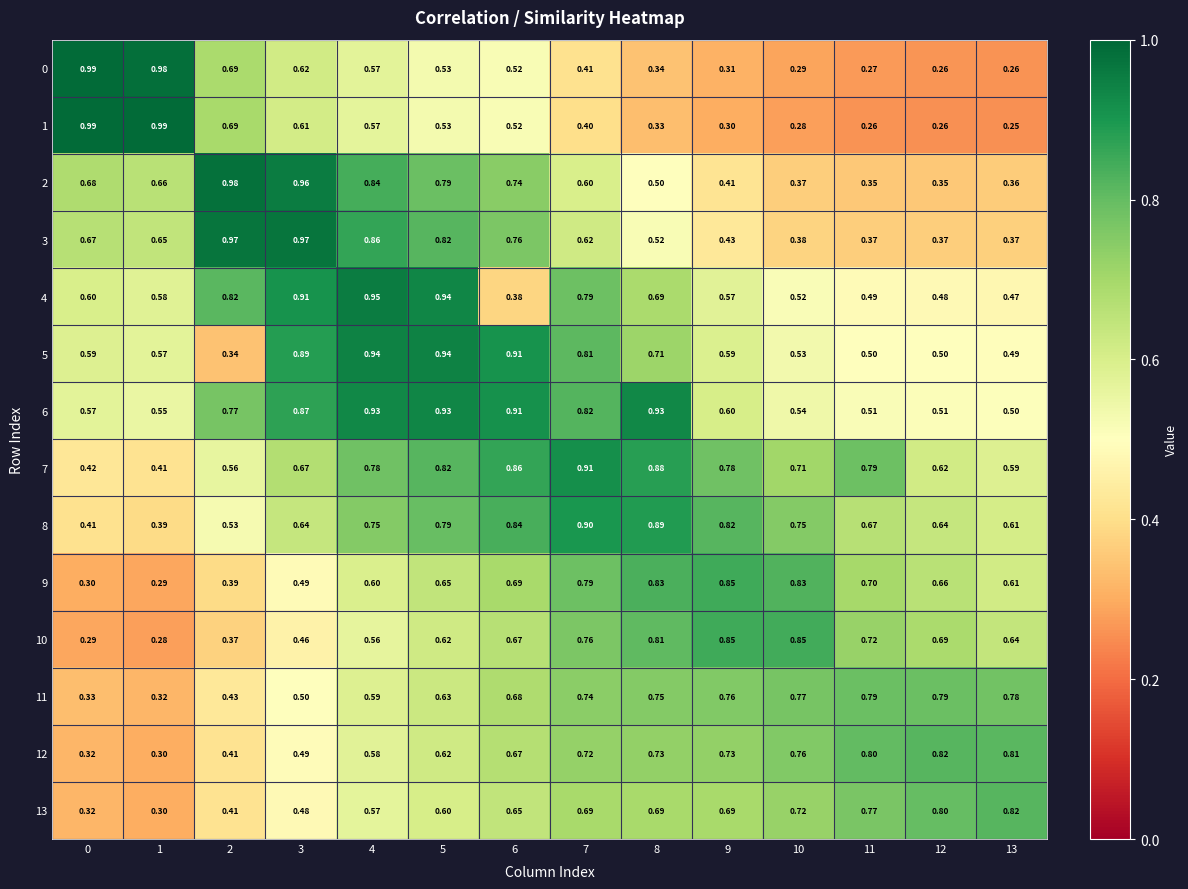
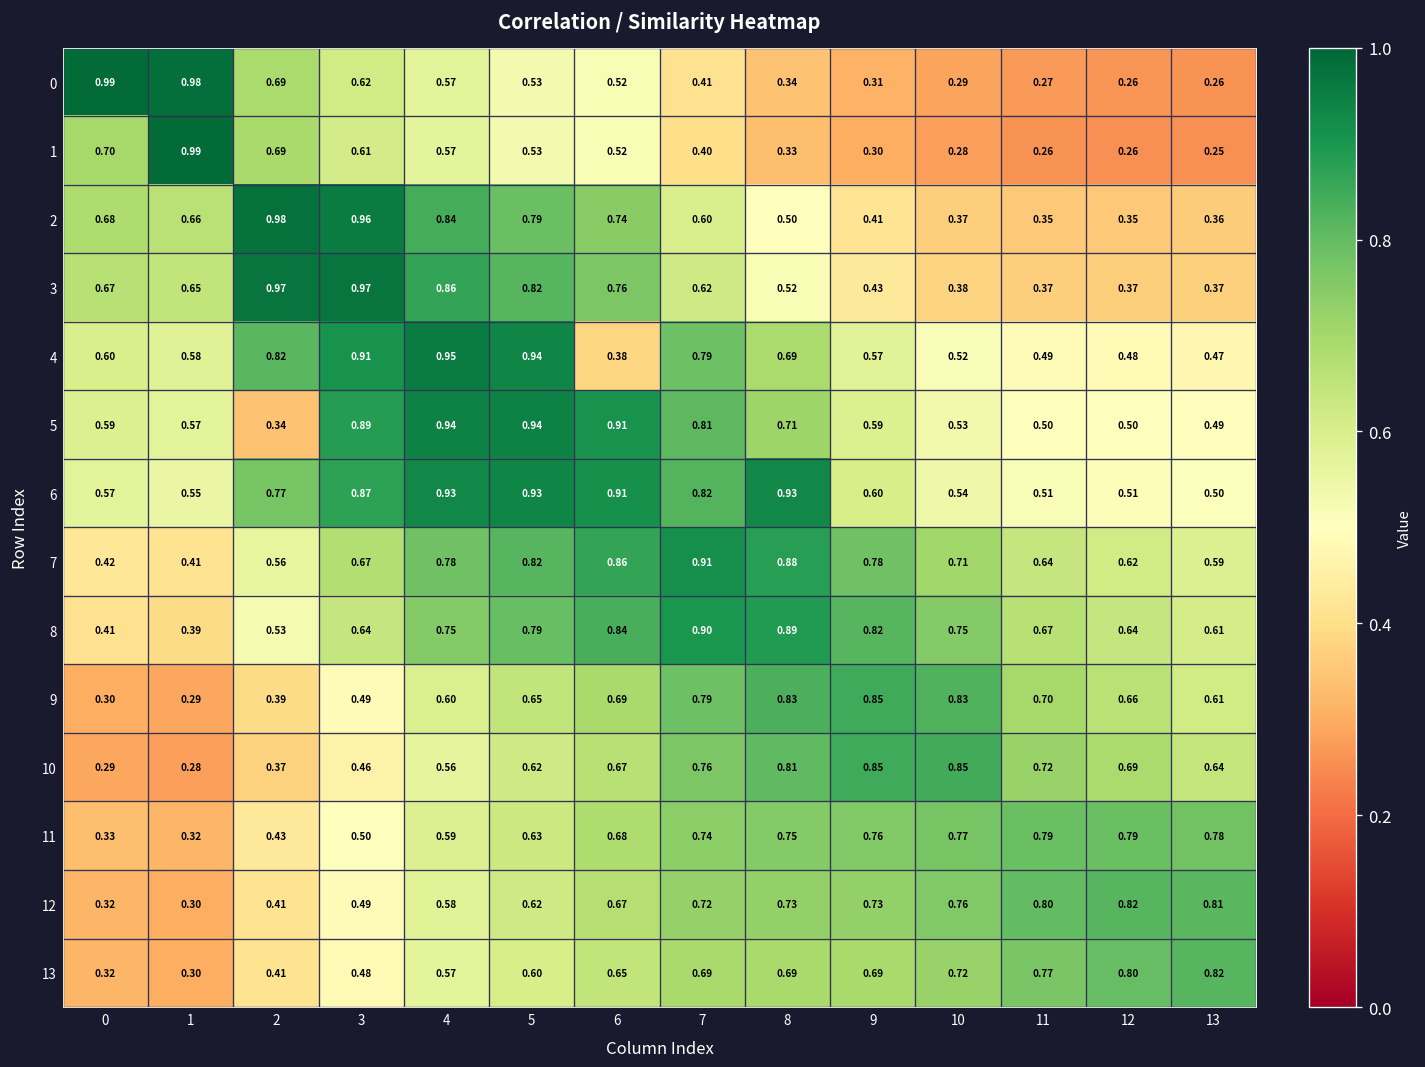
  {
    "0": {
      "0": 0.99,
      "1": 0.98,
      "2": 0.69,
      "3": 0.62,
      "4": 0.57,
      "5": 0.53,
      "6": 0.52,
      "7": 0.41,
      "8": 0.34,
      "9": 0.31,
      "10": 0.29,
      "11": 0.27,
      "12": 0.26,
      "13": 0.26
    },
    "1": {
-     "0": 0.99,
+     "0": 0.70,
      "1": 0.99,
      "2": 0.69,
      "3": 0.61,
      "4": 0.57,
      "5": 0.53,
      "6": 0.52,
      "7": 0.40,
      "8": 0.33,
      "9": 0.30,
      "10": 0.28,
      "11": 0.26,
      "12": 0.26,
      "13": 0.25
    },
    "2": {
      "0": 0.68,
      "1": 0.66,
      "2": 0.98,
      "3": 0.96,
      "4": 0.84,
      "5": 0.79,
      "6": 0.74,
      "7": 0.60,
      "8": 0.50,
      "9": 0.41,
      "10": 0.37,
      "11": 0.35,
      "12": 0.35,
      "13": 0.36
    },
    "3": {
      "0": 0.67,
      "1": 0.65,
      "2": 0.97,
      "3": 0.97,
      "4": 0.86,
      "5": 0.82,
      "6": 0.76,
      "7": 0.62,
      "8": 0.52,
      "9": 0.43,
      "10": 0.38,
      "11": 0.37,
      "12": 0.37,
      "13": 0.37
    },
    "4": {
      "0": 0.60,
      "1": 0.58,
      "2": 0.82,
      "3": 0.91,
      "4": 0.95,
      "5": 0.94,
      "6": 0.38,
      "7": 0.79,
      "8": 0.69,
      "9": 0.57,
      "10": 0.52,
      "11": 0.49,
      "12": 0.48,
      "13": 0.47
    },
    "5": {
      "0": 0.59,
      "1": 0.57,
      "2": 0.34,
      "3": 0.89,
      "4": 0.94,
      "5": 0.94,
      "6": 0.91,
      "7": 0.81,
      "8": 0.71,
      "9": 0.59,
      "10": 0.53,
      "11": 0.50,
      "12": 0.50,
      "13": 0.49
    },
    "6": {
      "0": 0.57,
      "1": 0.55,
      "2": 0.77,
      "3": 0.87,
      "4": 0.93,
      "5": 0.93,
      "6": 0.91,
      "7": 0.82,
      "8": 0.93,
      "9": 0.60,
      "10": 0.54,
      "11": 0.51,
      "12": 0.51,
      "13": 0.50
    },
    "7": {
      "0": 0.42,
      "1": 0.41,
      "2": 0.56,
      "3": 0.67,
      "4": 0.78,
      "5": 0.82,
      "6": 0.86,
      "7": 0.91,
      "8": 0.88,
      "9": 0.78,
      "10": 0.71,
-     "11": 0.79,
+     "11": 0.64,
      "12": 0.62,
      "13": 0.59
    },
    "8": {
      "0": 0.41,
      "1": 0.39,
      "2": 0.53,
      "3": 0.64,
      "4": 0.75,
      "5": 0.79,
      "6": 0.84,
      "7": 0.90,
      "8": 0.89,
      "9": 0.82,
      "10": 0.75,
      "11": 0.67,
      "12": 0.64,
      "13": 0.61
    },
    "9": {
      "0": 0.30,
      "1": 0.29,
      "2": 0.39,
      "3": 0.49,
      "4": 0.60,
      "5": 0.65,
      "6": 0.69,
      "7": 0.79,
      "8": 0.83,
      "9": 0.85,
      "10": 0.83,
      "11": 0.70,
      "12": 0.66,
      "13": 0.61
    },
    "10": {
      "0": 0.29,
      "1": 0.28,
      "2": 0.37,
      "3": 0.46,
      "4": 0.56,
      "5": 0.62,
      "6": 0.67,
      "7": 0.76,
      "8": 0.81,
      "9": 0.85,
      "10": 0.85,
      "11": 0.72,
      "12": 0.69,
      "13": 0.64
    },
    "11": {
      "0": 0.33,
      "1": 0.32,
      "2": 0.43,
      "3": 0.50,
      "4": 0.59,
      "5": 0.63,
      "6": 0.68,
      "7": 0.74,
      "8": 0.75,
      "9": 0.76,
      "10": 0.77,
      "11": 0.79,
      "12": 0.79,
      "13": 0.78
    },
    "12": {
      "0": 0.32,
      "1": 0.30,
      "2": 0.41,
      "3": 0.49,
      "4": 0.58,
      "5": 0.62,
      "6": 0.67,
      "7": 0.72,
      "8": 0.73,
      "9": 0.73,
      "10": 0.76,
      "11": 0.80,
      "12": 0.82,
      "13": 0.81
    },
    "13": {
      "0": 0.32,
      "1": 0.30,
      "2": 0.41,
      "3": 0.48,
      "4": 0.57,
      "5": 0.60,
      "6": 0.65,
      "7": 0.69,
      "8": 0.69,
      "9": 0.69,
      "10": 0.72,
      "11": 0.77,
      "12": 0.80,
      "13": 0.82
    }
  }
